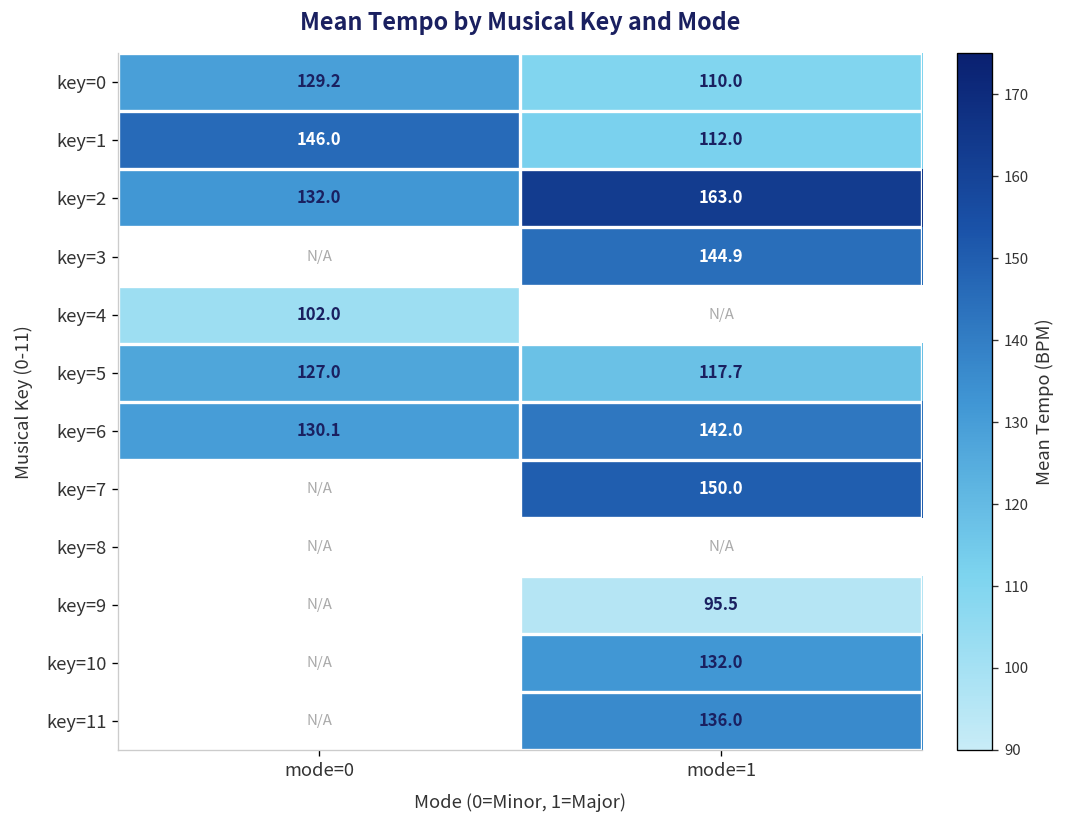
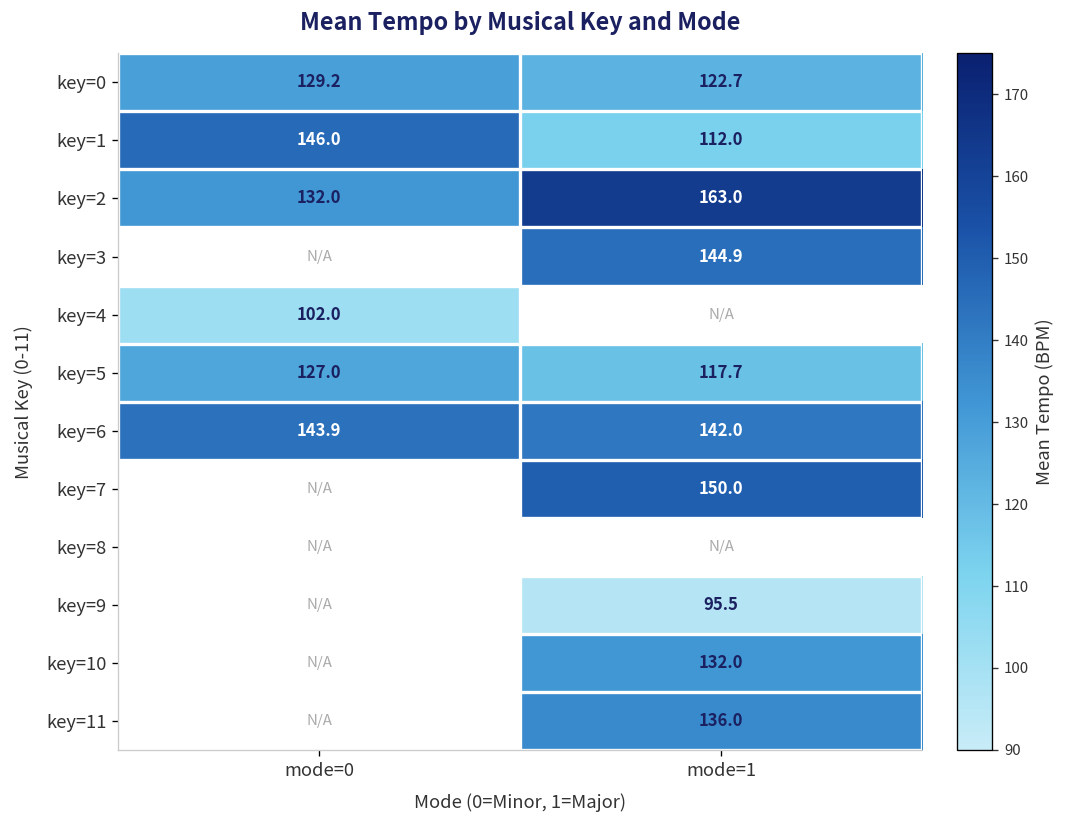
  {
    "key=0": {
      "mode=0": 129.2,
-     "mode=1": 110.0
+     "mode=1": 122.7
    },
    "key=1": {
      "mode=0": 146.0,
      "mode=1": 112.0
    },
    "key=2": {
      "mode=0": 132.0,
      "mode=1": 163.0
    },
    "key=3": {
      "mode=1": 144.9
    },
    "key=4": {
      "mode=0": 102.0
    },
    "key=5": {
      "mode=0": 127.0,
      "mode=1": 117.7
    },
    "key=6": {
-     "mode=0": 130.1,
+     "mode=0": 143.9,
      "mode=1": 142.0
    },
    "key=7": {
      "mode=1": 150.0
    },
    "key=9": {
      "mode=1": 95.5
    },
    "key=10": {
      "mode=1": 132.0
    },
    "key=11": {
      "mode=1": 136.0
    }
  }
